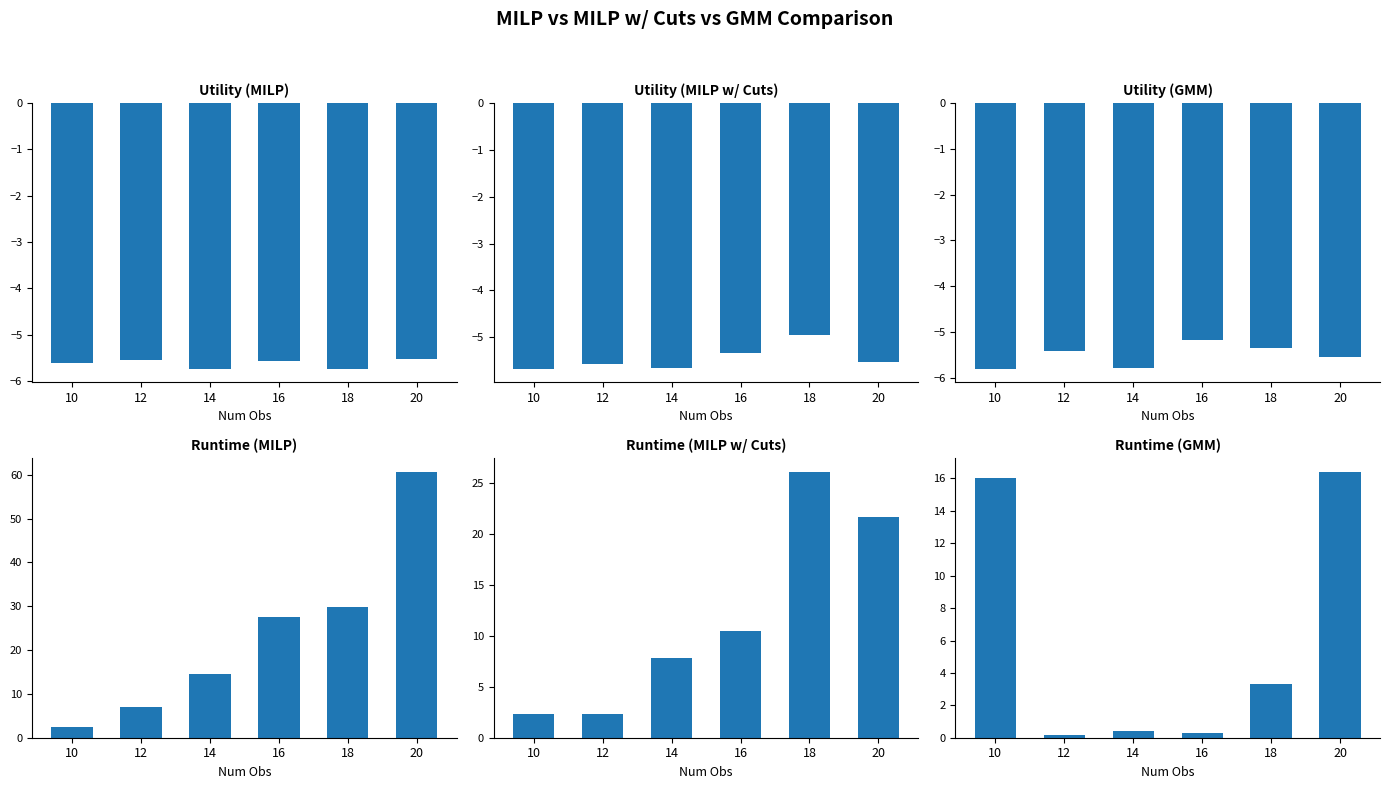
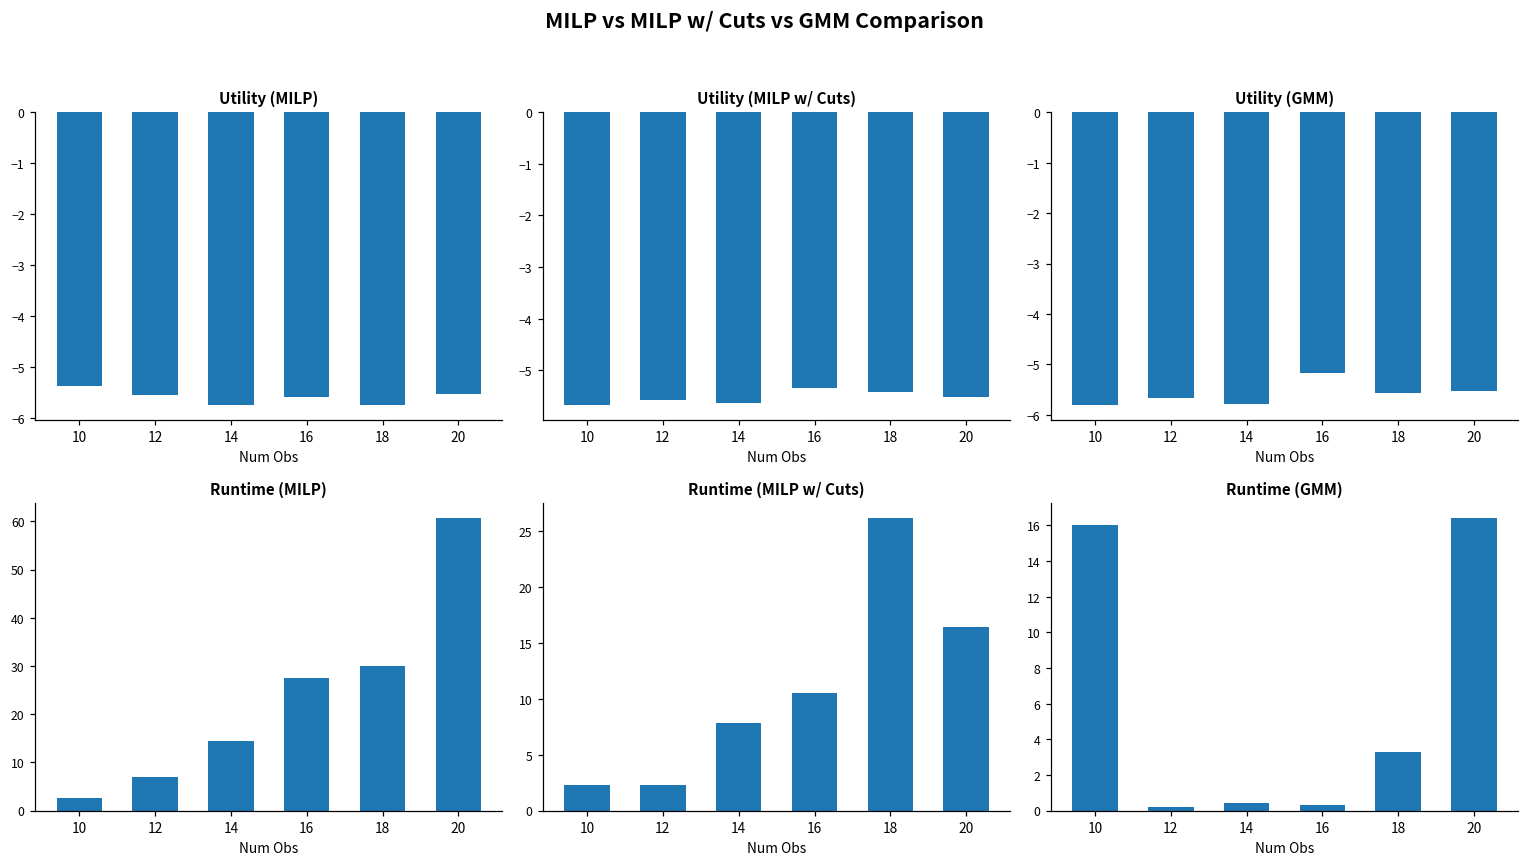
  {
    "Utility (MILP)": {
-     "10": -5.6,
+     "10": -5.4,
      "12": -5.5,
      "14": -5.7,
      "16": -5.6,
      "18": -5.7,
      "20": -5.5
    },
    "Utility (MILP w/ Cuts)": {
      "10": -5.7,
      "12": -5.6,
      "14": -5.6,
      "16": -5.3,
-     "18": -5.0,
+     "18": -5.4,
      "20": -5.5
    },
    "Utility (GMM)": {
      "10": -5.8,
-     "12": -5.4,
+     "12": -5.7,
      "14": -5.8,
      "16": -5.2,
-     "18": -5.3,
+     "18": -5.6,
      "20": -5.5
    },
    "Runtime (MILP)": {
      "10": 3,
      "12": 7,
      "14": 14,
      "16": 28,
      "18": 30,
      "20": 61
    },
    "Runtime (MILP w/ Cuts)": {
      "10": 2.3,
      "12": 2.3,
      "14": 7.9,
      "16": 10.5,
      "18": 26.1,
-     "20": 21.7
+     "20": 16.4
    },
    "Runtime (GMM)": {
      "10": 16.1,
      "12": 0.2,
      "14": 0.4,
      "16": 0.3,
      "18": 3.3,
      "20": 16.4
    }
  }
